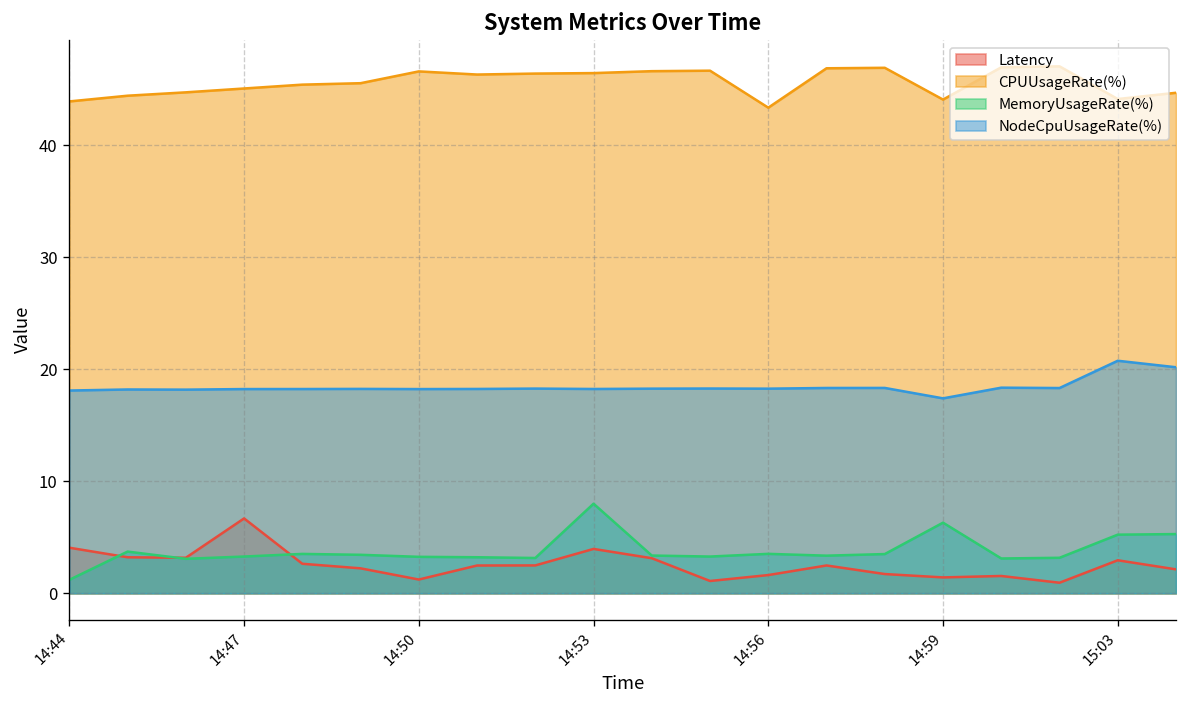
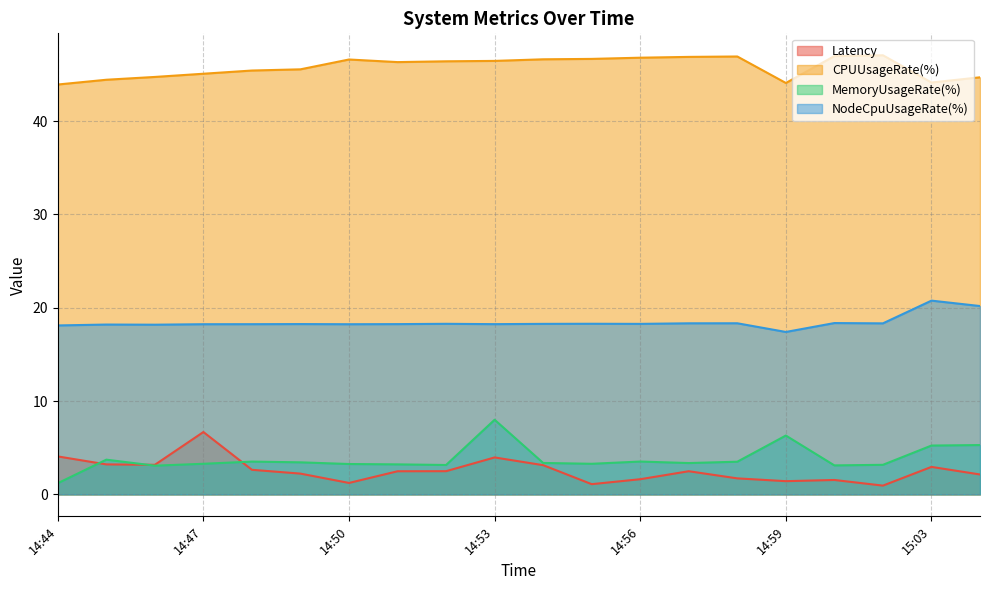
  {
    "Latency": {
      "14:44": 4,
      "14:47": 7,
      "14:50": 1,
      "14:53": 4,
      "14:56": 2,
      "14:59": 1,
      "15:03": 3
    },
    "CPUUsageRate(%)": {
      "14:44": 44,
      "14:47": 45,
      "14:50": 47,
      "14:53": 46,
-     "14:56": 43,
+     "14:56": 47,
      "14:59": 44
    },
    "MemoryUsageRate(%)": {
      "14:44": 1,
      "14:47": 3,
      "14:50": 3,
      "14:53": 8,
      "14:56": 4,
      "14:59": 6,
      "15:03": 5
    },
    "NodeCpuUsageRate(%)": {
      "14:44": 18,
      "14:47": 18,
      "14:50": 18,
      "14:53": 18,
      "14:56": 18,
      "14:59": 17,
      "15:03": 21
    }
  }
